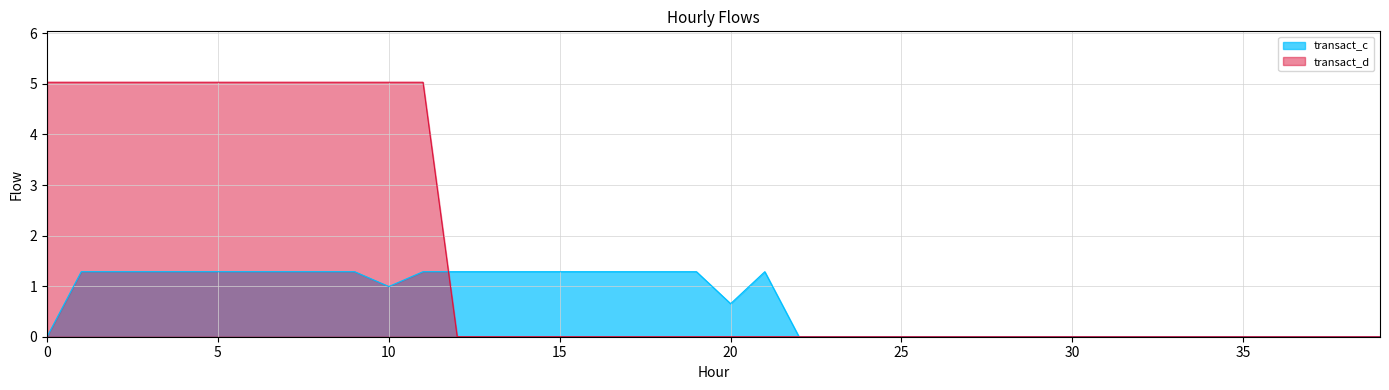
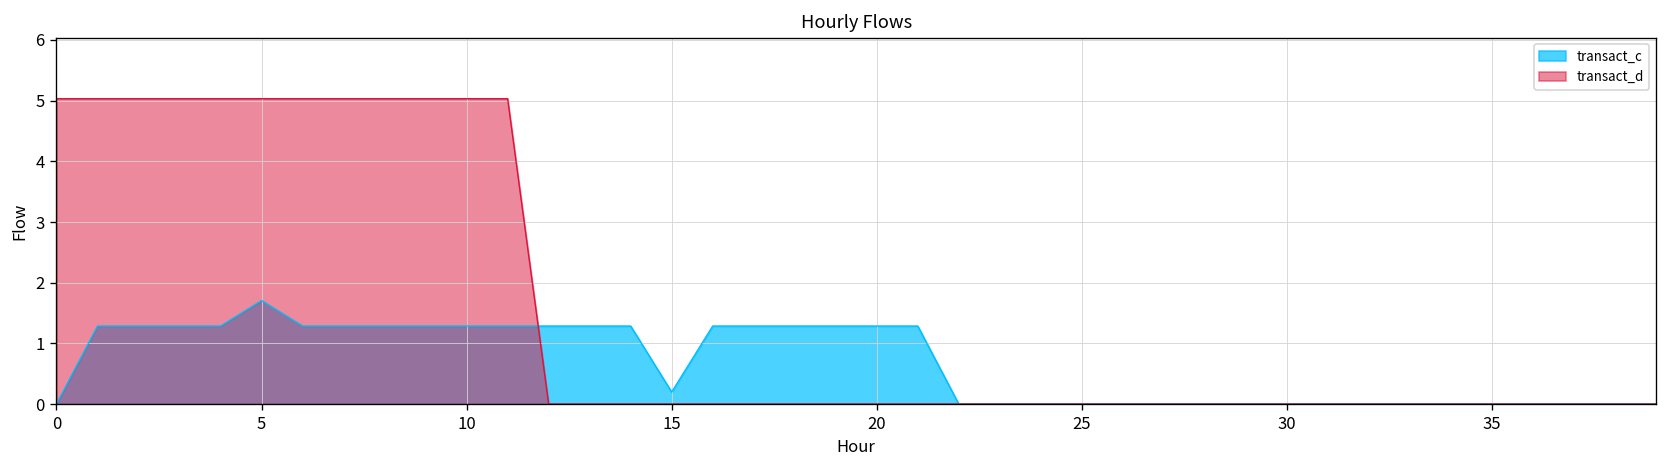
  {
    "transact_c": {
      "0": 0.0,
-     "5": 1.3,
-     "10": 1.0,
-     "15": 1.3,
-     "20": 0.7
+     "5": 1.7,
+     "10": 1.3,
+     "15": 0.2,
+     "20": 1.3
    },
    "transact_d": {
      "0": 5.0,
      "5": 5.0,
      "10": 5.0,
      "15": 0.0,
      "20": 0.0
    }
  }
